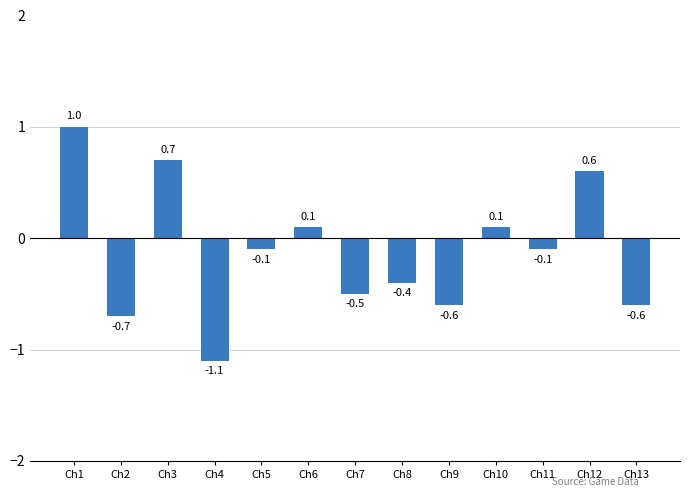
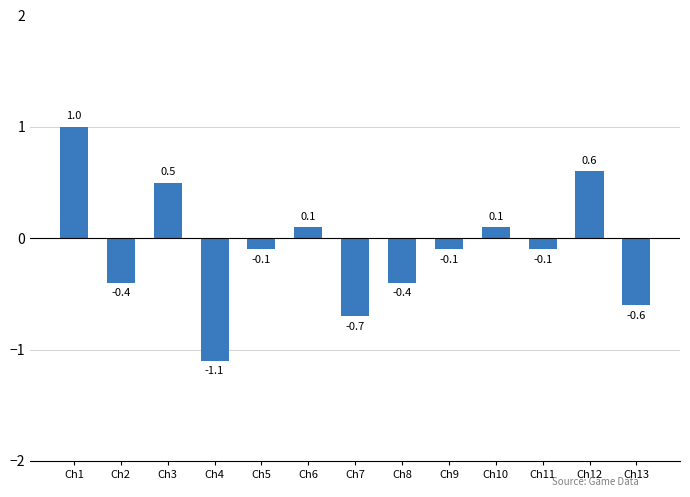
  {
    "Ch1": 1.0,
-   "Ch2": -0.7,
-   "Ch3": 0.7,
+   "Ch2": -0.4,
+   "Ch3": 0.5,
    "Ch4": -1.1,
    "Ch5": -0.1,
    "Ch6": 0.1,
-   "Ch7": -0.5,
+   "Ch7": -0.7,
    "Ch8": -0.4,
-   "Ch9": -0.6,
+   "Ch9": -0.1,
    "Ch10": 0.1,
    "Ch11": -0.1,
    "Ch12": 0.6,
    "Ch13": -0.6
  }
